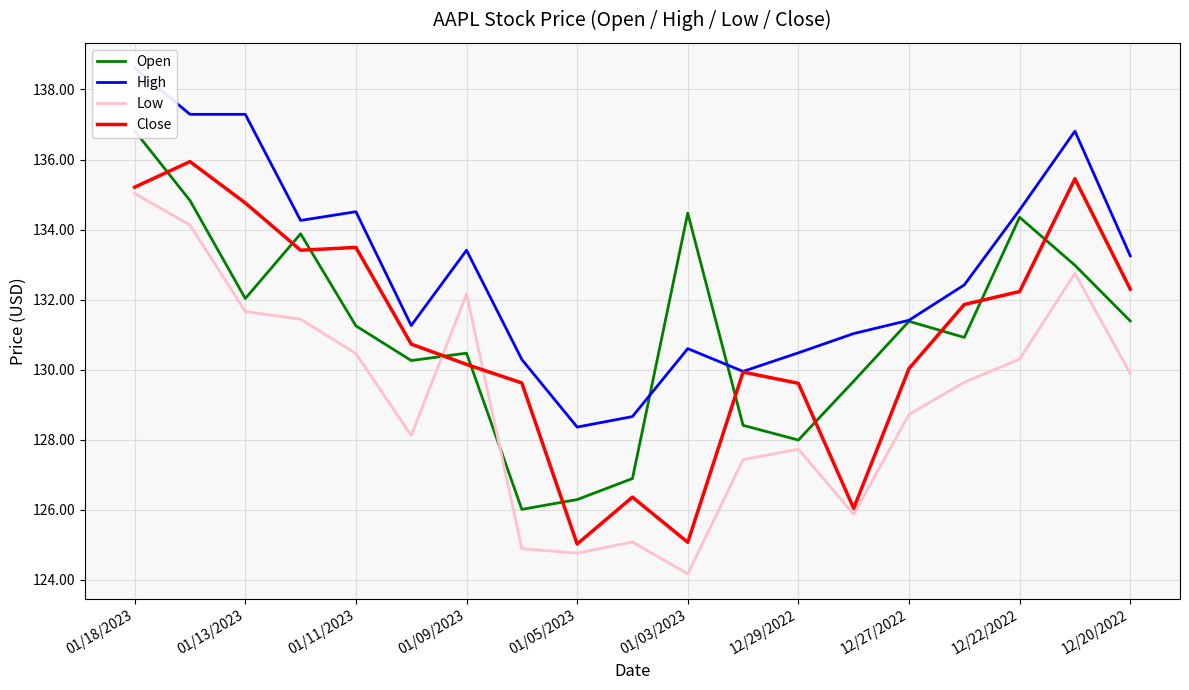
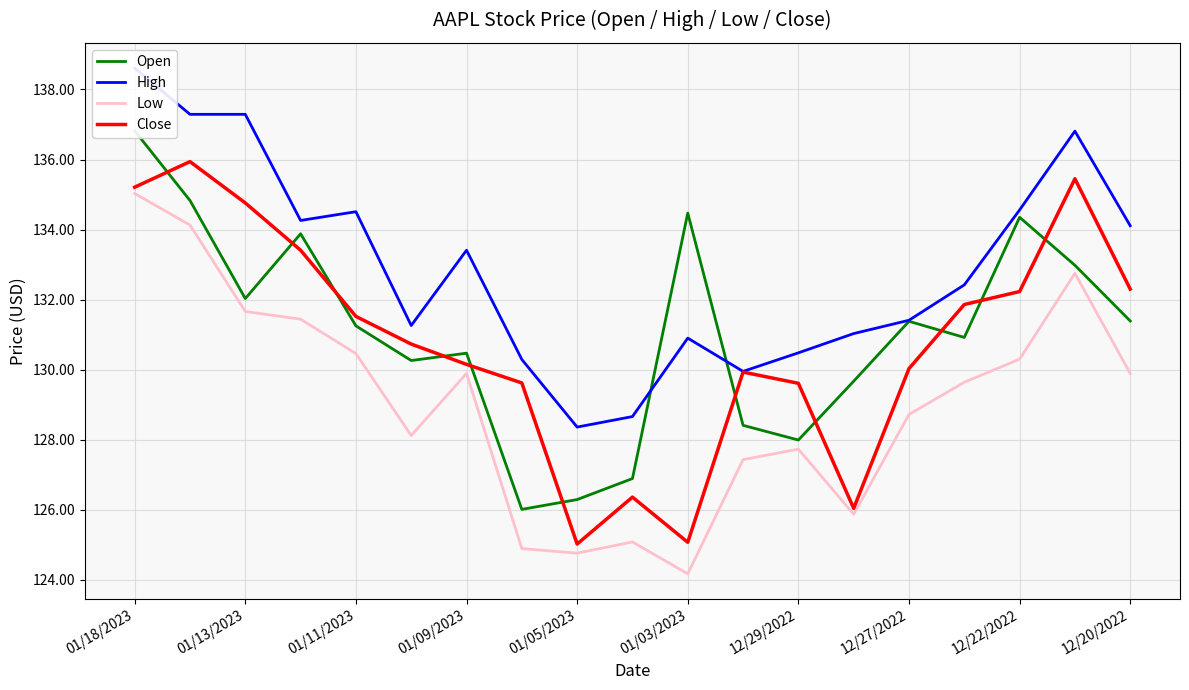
  {
    "Open": {
      "01/13/2023": 132.0,
      "01/11/2023": 131.3,
      "01/09/2023": 130.5,
      "01/05/2023": 126.3,
      "01/03/2023": 134.5,
      "12/29/2022": 128.0,
      "12/22/2022": 134.4,
      "12/20/2022": 131.4
    },
    "High": {
      "01/13/2023": 137.3,
      "01/11/2023": 134.5,
      "01/09/2023": 133.4,
      "01/05/2023": 128.4,
-     "01/03/2023": 130.6,
+     "01/03/2023": 130.9,
      "12/29/2022": 130.5,
      "12/22/2022": 134.6,
-     "12/20/2022": 133.3
+     "12/20/2022": 134.1
    },
    "Low": {
      "01/18/2023": 135.0,
      "01/13/2023": 131.7,
      "01/11/2023": 130.5,
-     "01/09/2023": 132.2,
+     "01/09/2023": 129.9,
      "01/05/2023": 124.8,
      "01/03/2023": 124.2,
      "12/29/2022": 127.7,
      "12/27/2022": 128.7,
      "12/22/2022": 130.3,
      "12/20/2022": 129.9
    },
    "Close": {
      "01/18/2023": 135.2,
      "01/13/2023": 134.8,
-     "01/11/2023": 133.5,
+     "01/11/2023": 131.5,
      "01/09/2023": 130.2,
      "01/05/2023": 125.0,
      "01/03/2023": 125.1,
      "12/29/2022": 129.6,
      "12/27/2022": 130.0,
      "12/22/2022": 132.2,
      "12/20/2022": 132.3
    }
  }
